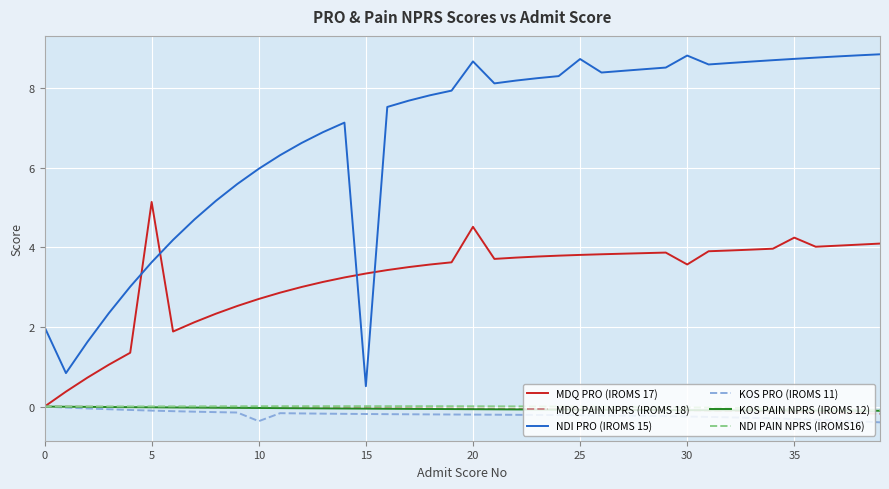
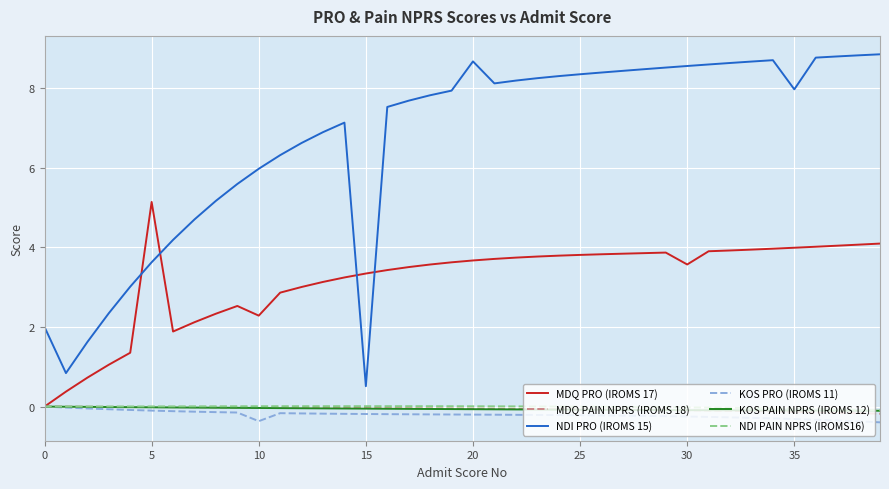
  {
    "MDQ PRO (IROMS 17)": {
      "5": 5.1,
-     "10": 2.7,
+     "10": 2.3,
      "15": 3.3,
-     "20": 4.5,
+     "20": 3.7,
      "25": 3.8,
      "30": 3.6,
-     "35": 4.2
+     "35": 4.0
    },
    "NDI PRO (IROMS 15)": {
      "0": 2.0,
      "5": 3.6,
      "10": 6.0,
      "15": 0.5,
      "20": 8.7,
-     "25": 8.7,
-     "30": 8.8,
-     "35": 8.7
+     "25": 8.3,
+     "30": 8.6,
+     "35": 8.0
    },
    "KOS PRO (IROMS 11)": {
      "5": -0.1,
      "10": -0.4,
      "15": -0.2,
      "20": -0.2
    }
  }
